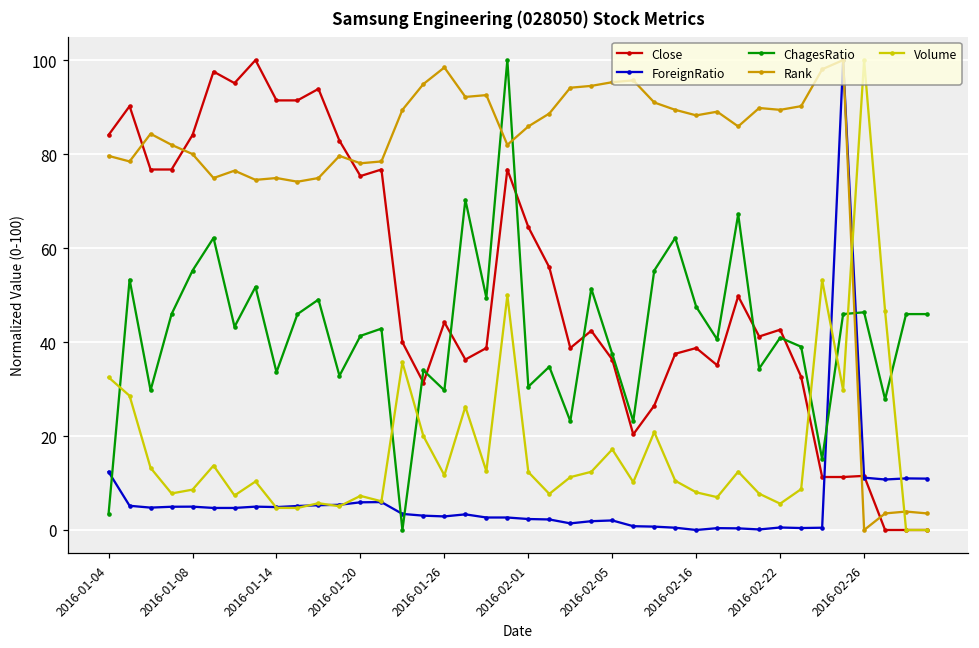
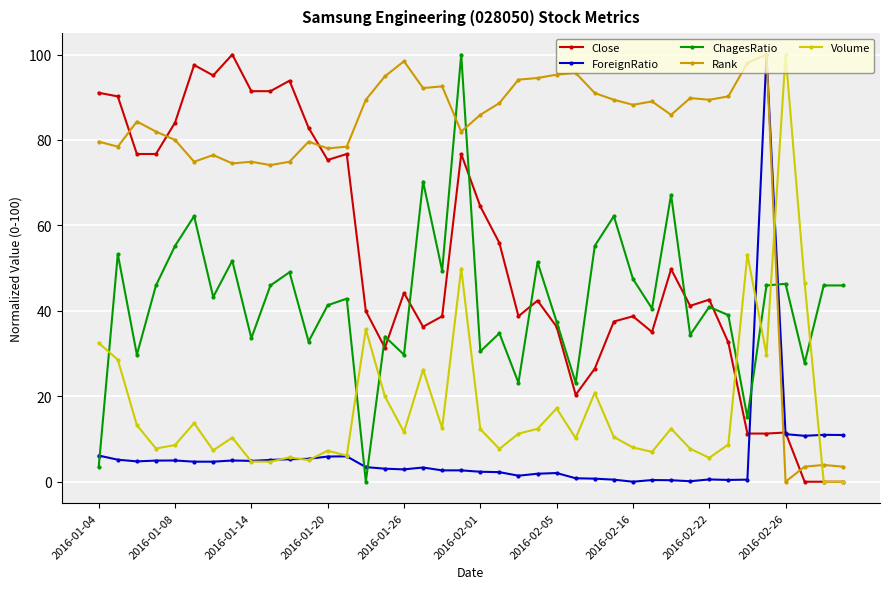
  {
    "Close": {
-     "2016-01-04": 84,
+     "2016-01-04": 91,
      "2016-01-08": 84,
      "2016-01-14": 91,
      "2016-01-20": 75,
      "2016-01-26": 44,
      "2016-02-01": 64,
      "2016-02-05": 36,
      "2016-02-16": 39,
      "2016-02-22": 43
    },
    "ForeignRatio": {
-     "2016-01-04": 12,
+     "2016-01-04": 6,
      "2016-01-08": 5,
      "2016-01-20": 6,
      "2016-01-26": 3,
      "2016-02-01": 2,
      "2016-02-05": 2,
      "2016-02-16": 0,
      "2016-02-22": 1
    },
    "ChagesRatio": {
      "2016-01-04": 3,
      "2016-01-08": 55,
      "2016-01-14": 34,
      "2016-01-20": 41,
      "2016-01-26": 30,
      "2016-02-01": 31,
      "2016-02-05": 37,
      "2016-02-16": 47,
      "2016-02-22": 41,
      "2016-02-26": 46
    }
  }
